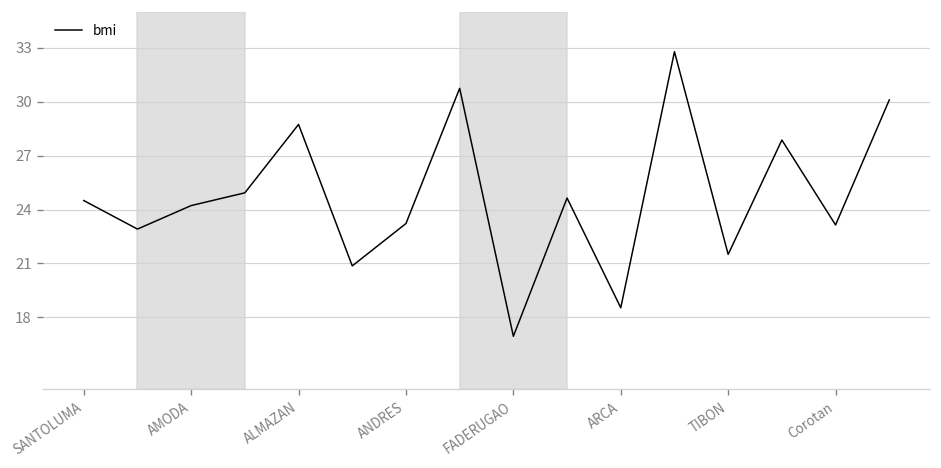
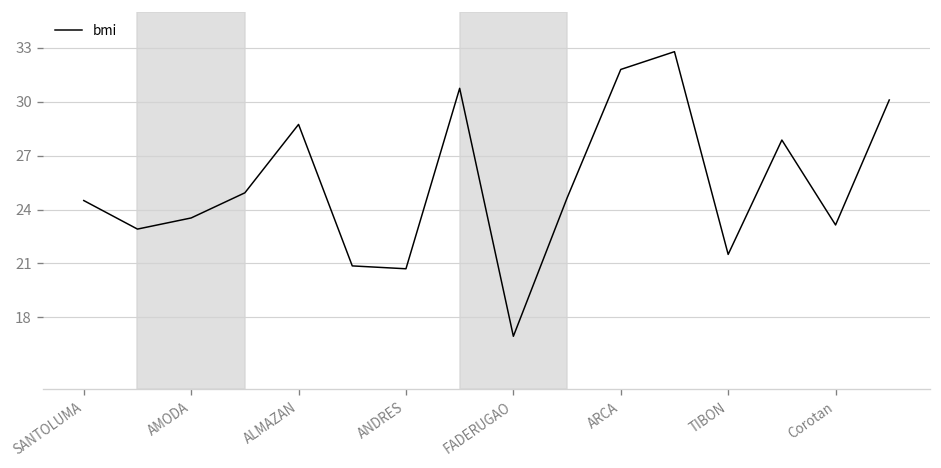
  {
    "SANTOLUMA": 24.5,
-   "AMODA": 24.2,
+   "AMODA": 23.5,
    "ALMAZAN": 28.7,
-   "ANDRES": 23.2,
+   "ANDRES": 20.7,
    "FADERUGAO": 16.9,
-   "ARCA": 18.5,
+   "ARCA": 31.8,
    "TIBON": 21.5,
    "Corotan": 23.1
  }
